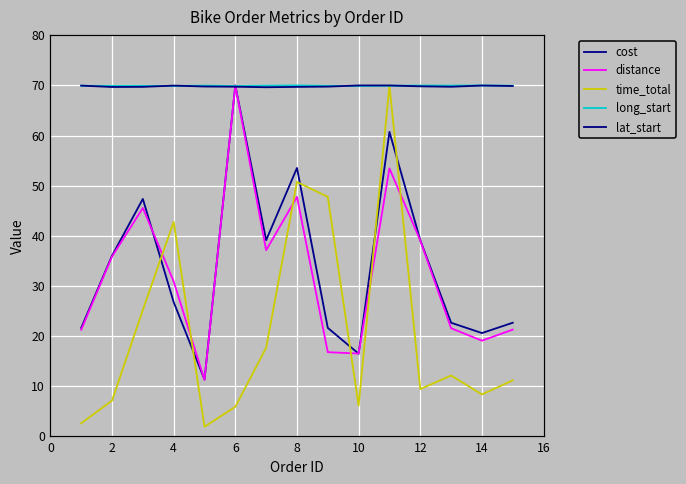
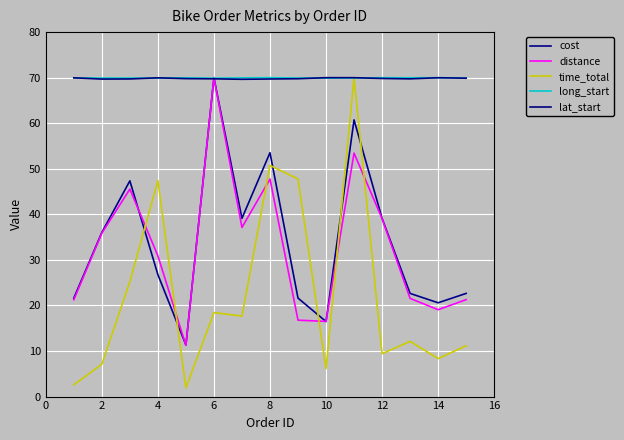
  {
    "distance": {
      "4": 31,
      "8": 48,
      "14": 19
    },
    "time_total": {
      "2": 7,
-     "4": 43,
-     "6": 6,
+     "4": 47,
+     "6": 18,
      "8": 51,
      "10": 6,
      "12": 9,
      "14": 8
    }
  }
